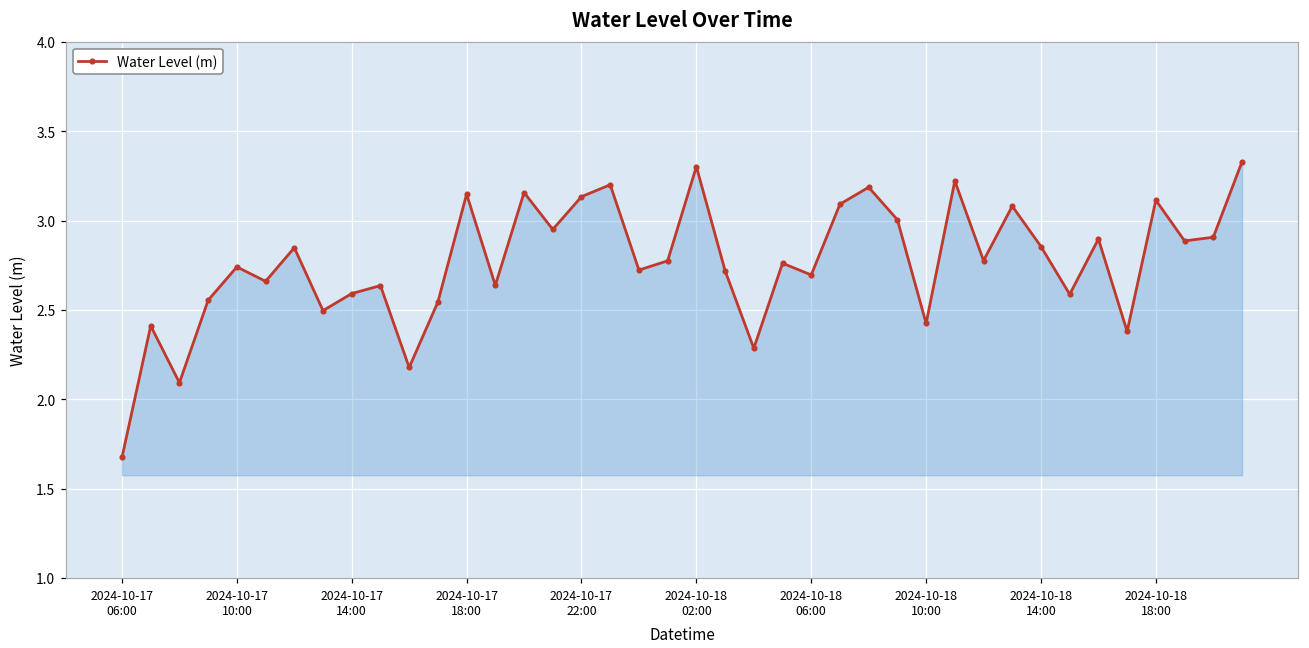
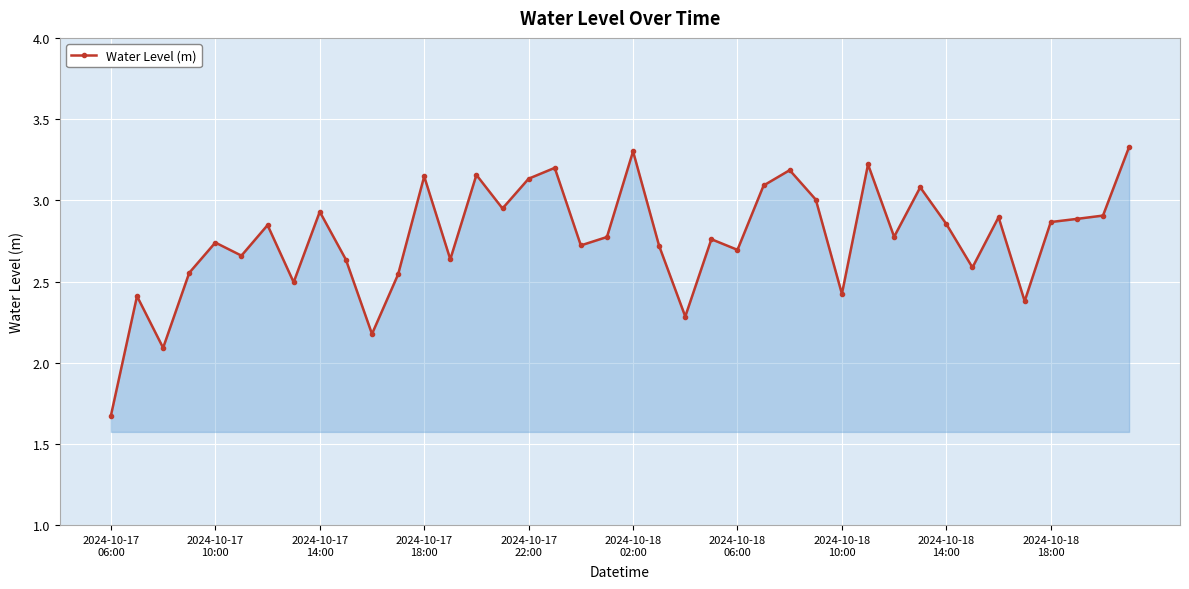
  {
    "2024-10-17 06:00": 1.68,
    "2024-10-17 10:00": 2.74,
-   "2024-10-17 14:00": 2.59,
+   "2024-10-17 14:00": 2.93,
    "2024-10-17 18:00": 3.15,
    "2024-10-17 22:00": 3.13,
    "2024-10-18 02:00": 3.30,
    "2024-10-18 06:00": 2.70,
    "2024-10-18 10:00": 2.42,
    "2024-10-18 14:00": 2.85,
-   "2024-10-18 18:00": 3.11
+   "2024-10-18 18:00": 2.87
  }
